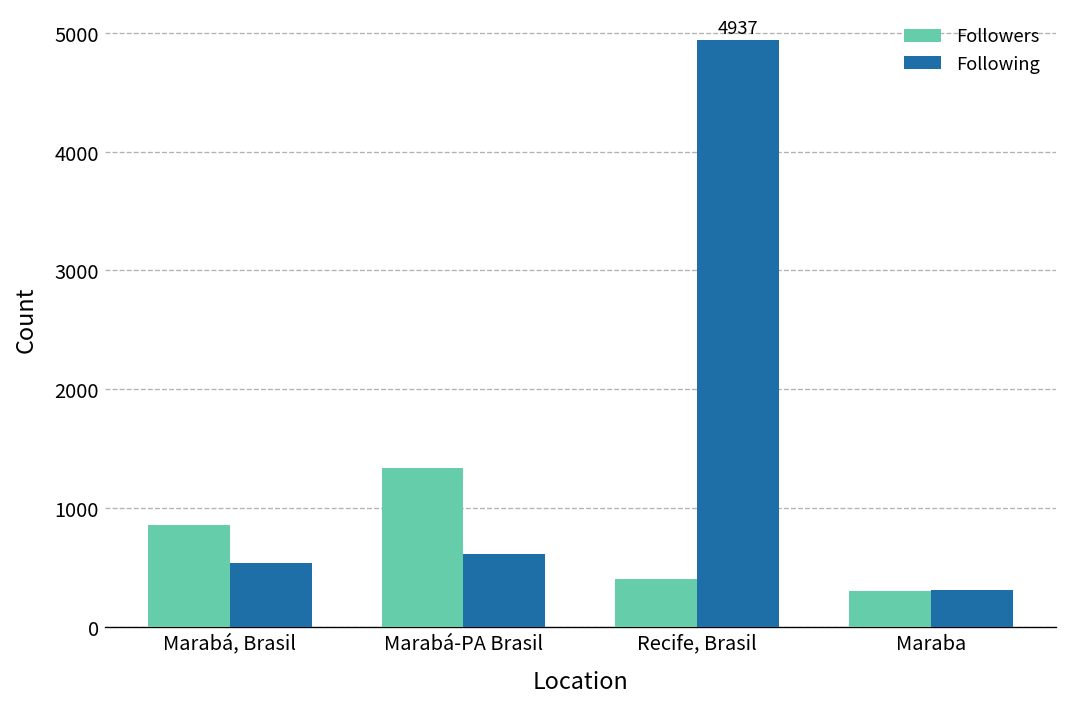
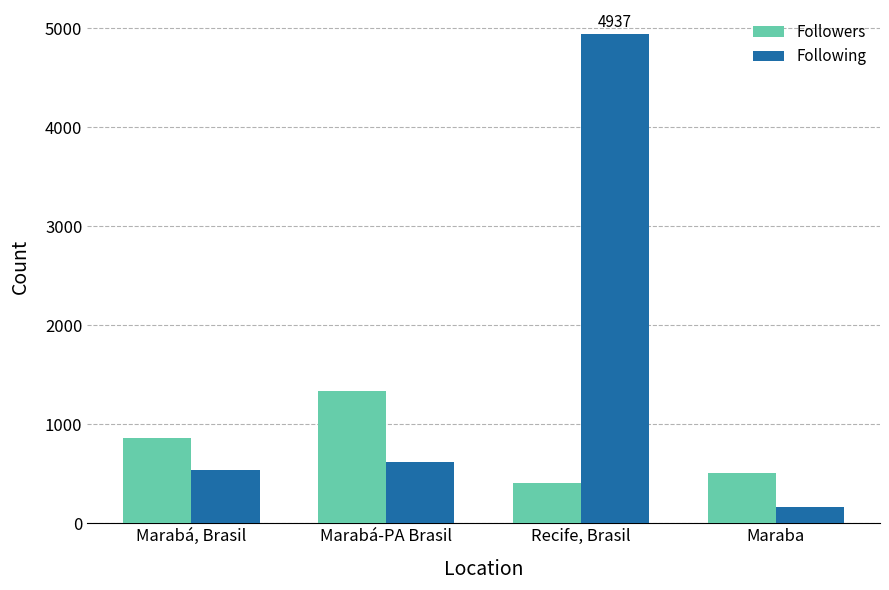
  {
    "Followers": {
      "Marabá, Brasil": 900,
      "Marabá-PA Brasil": 1300,
      "Recife, Brasil": 400,
-     "Maraba": 300
+     "Maraba": 500
    },
    "Following": {
      "Marabá, Brasil": 500,
      "Marabá-PA Brasil": 600,
-     "Maraba": 300
+     "Maraba": 200
    }
  }
